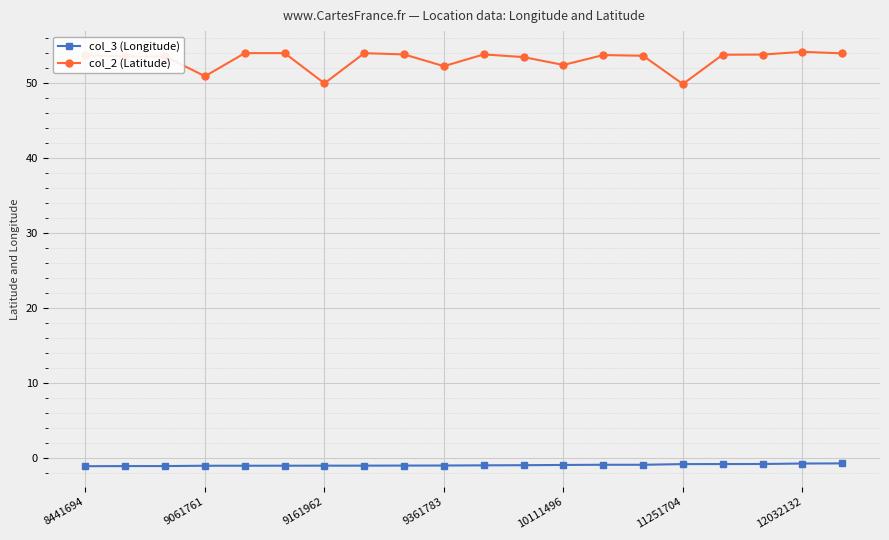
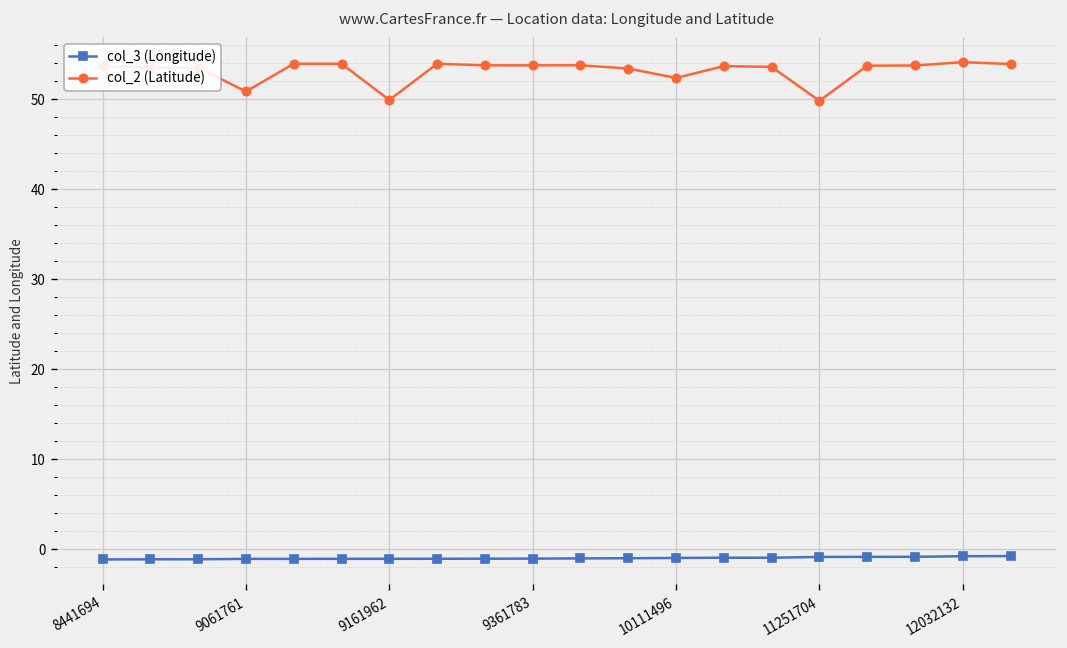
  {
    "col_3 (Longitude)": {
      "8441694": -1,
      "9061761": -1,
      "9161962": -1,
      "9361783": -1,
      "10111496": -1,
      "11251704": -1,
      "12032132": -1
    },
    "col_2 (Latitude)": {
      "9061761": 51,
      "9161962": 50,
-     "9361783": 52,
+     "9361783": 54,
      "10111496": 52,
      "11251704": 50,
      "12032132": 54
    }
  }
